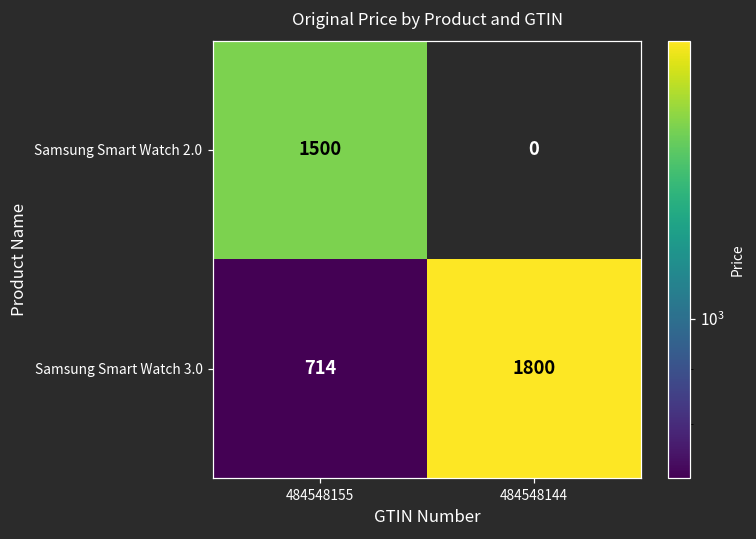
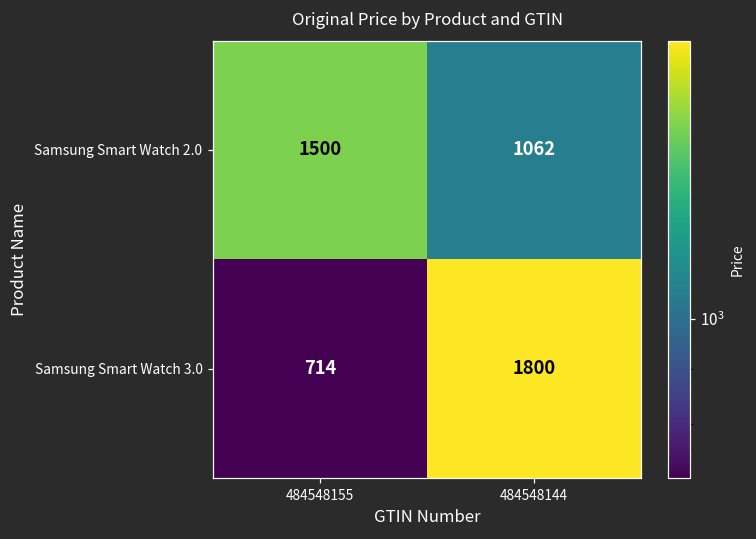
  {
    "Samsung Smart Watch 2.0": {
      "484548155": 1500,
-     "484548144": 0
+     "484548144": 1062
    },
    "Samsung Smart Watch 3.0": {
      "484548155": 714,
      "484548144": 1800
    }
  }
